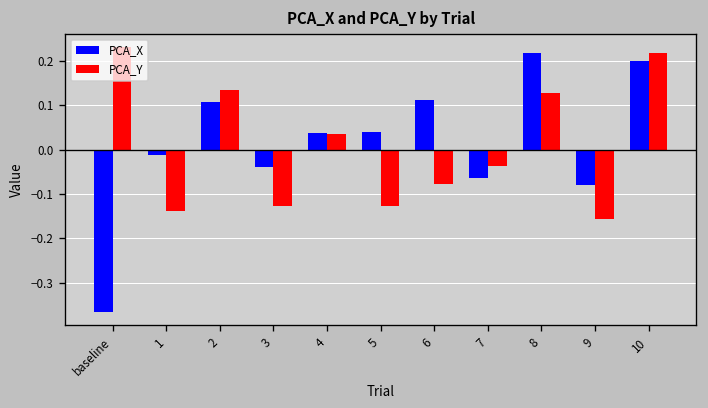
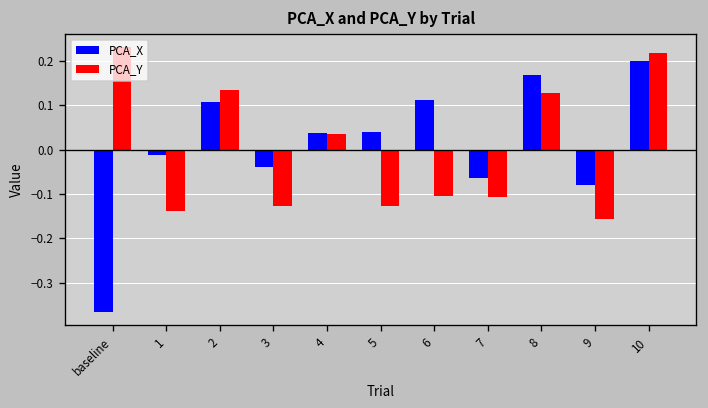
  {
    "PCA_X": {
      "baseline": -0.36,
      "1": -0.01,
      "2": 0.11,
      "3": -0.04,
      "4": 0.04,
      "5": 0.04,
      "6": 0.11,
      "7": -0.06,
-     "8": 0.22,
+     "8": 0.17,
      "9": -0.08,
      "10": 0.20
    },
    "PCA_Y": {
      "1": -0.14,
      "2": 0.13,
      "3": -0.13,
      "4": 0.04,
      "5": -0.13,
-     "6": -0.08,
-     "7": -0.04,
+     "6": -0.10,
+     "7": -0.11,
      "8": 0.13,
      "9": -0.16,
      "10": 0.22
    }
  }
